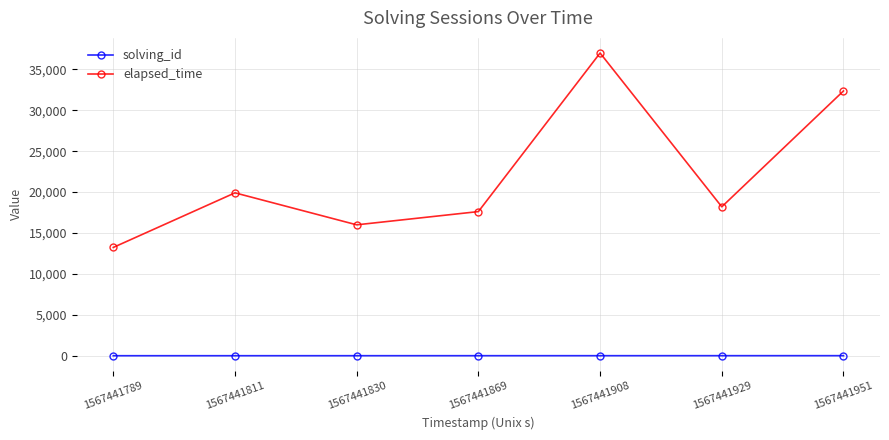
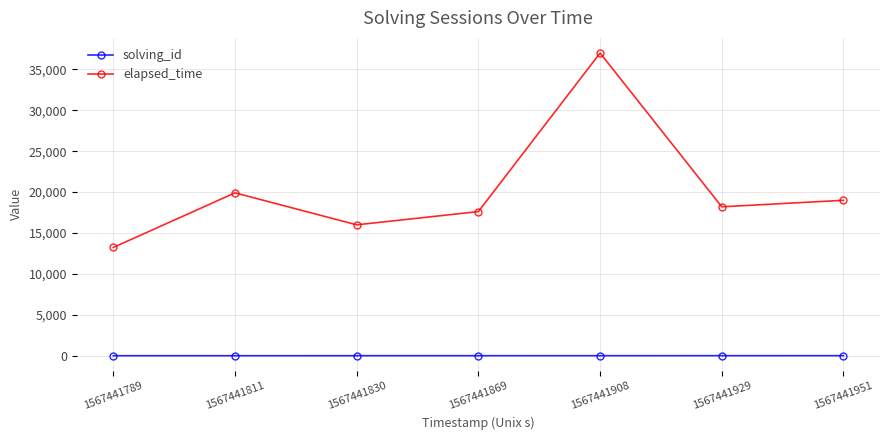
  {
    "solving_id": {
      "1567441789": "0",
      "1567441811": "0",
      "1567441830": "0",
      "1567441869": "0",
      "1567441908": "0",
      "1567441929": "0",
      "1567441951": "0"
    },
    "elapsed_time": {
      "1567441789": "13,000",
      "1567441811": "20,000",
      "1567441830": "16,000",
      "1567441869": "18,000",
      "1567441908": "37,000",
      "1567441929": "18,000",
-     "1567441951": "32,000"
+     "1567441951": "19,000"
    }
  }
